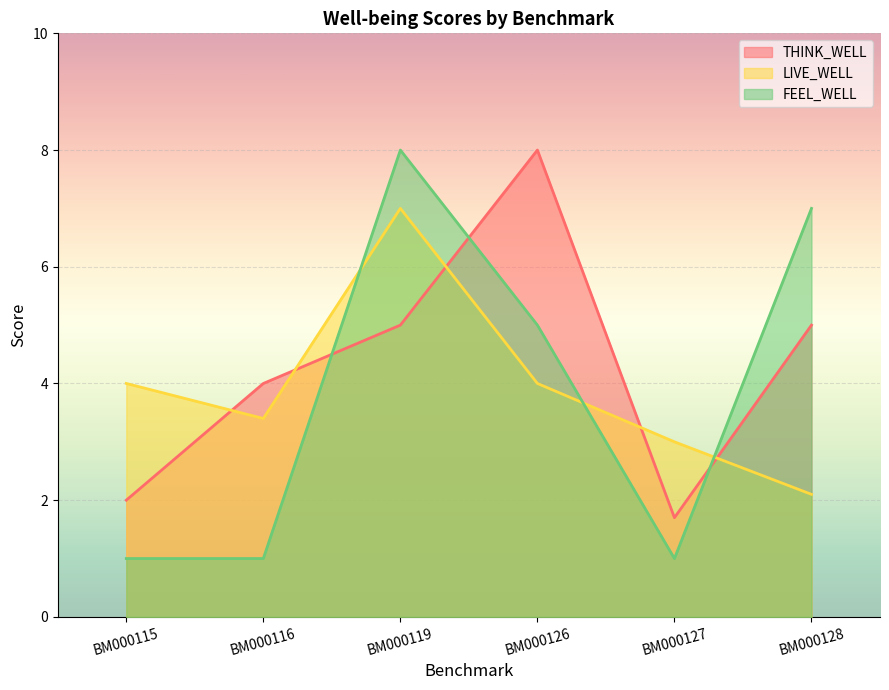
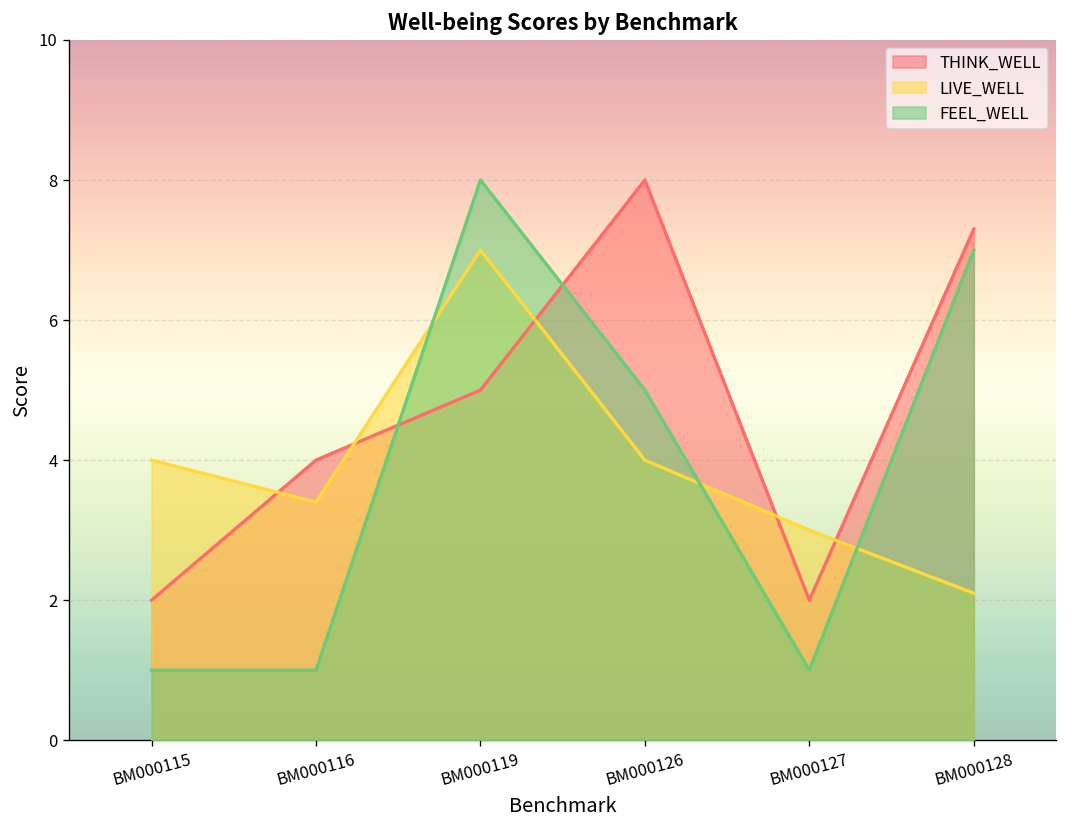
  {
    "THINK_WELL": {
      "BM000115": 2.0,
      "BM000116": 4.0,
      "BM000119": 5.0,
      "BM000126": 8.0,
-     "BM000127": 1.7,
-     "BM000128": 5.0
+     "BM000127": 2.0,
+     "BM000128": 7.3
    },
    "LIVE_WELL": {
      "BM000115": 4.0,
      "BM000116": 3.4,
      "BM000119": 7.0,
      "BM000126": 4.0,
      "BM000127": 3.0,
      "BM000128": 2.1
    },
    "FEEL_WELL": {
      "BM000115": 1.0,
      "BM000116": 1.0,
      "BM000119": 8.0,
      "BM000126": 5.0,
      "BM000127": 1.0,
      "BM000128": 7.0
    }
  }
